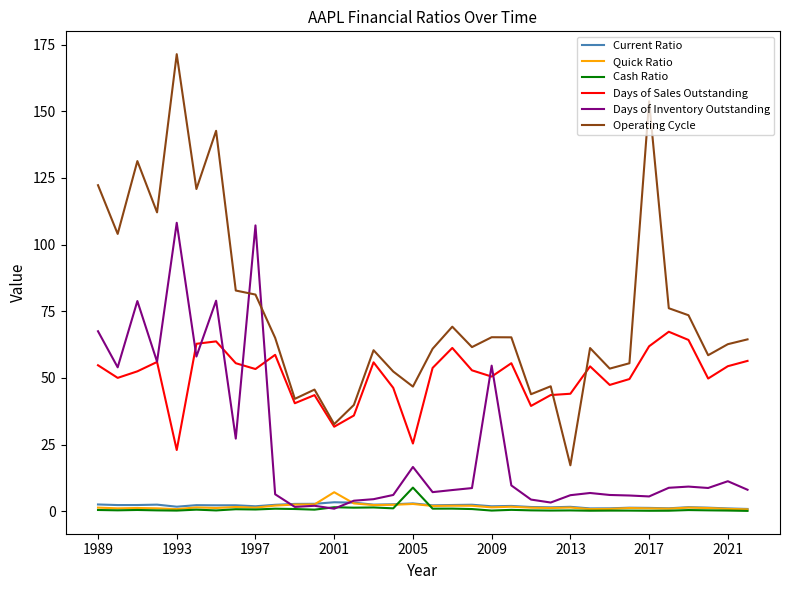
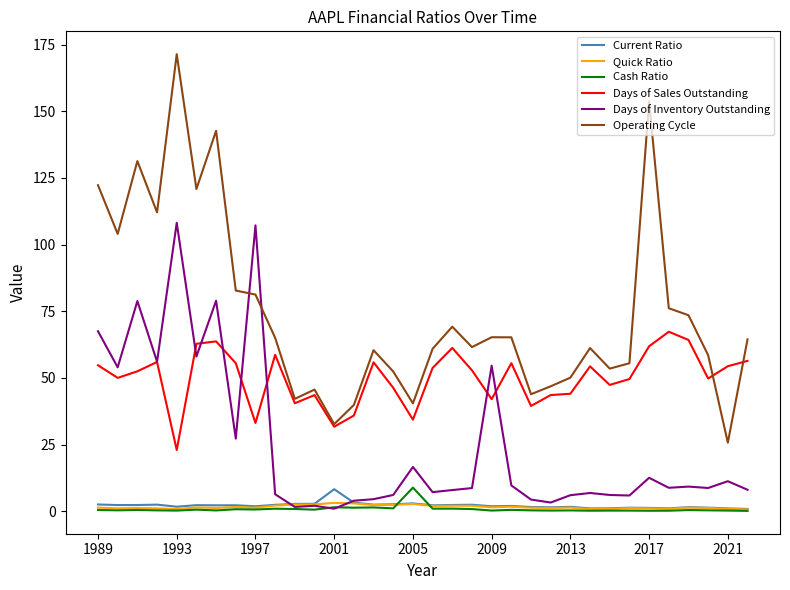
  {
    "Current Ratio": {
      "1989": 3,
-     "2001": 3
+     "2001": 8
    },
    "Quick Ratio": {
-     "2001": 7
+     "2001": 3
    },
    "Cash Ratio": {
      "2005": 9,
      "2009": 0,
      "2013": 0
    },
    "Days of Sales Outstanding": {
      "1989": 55,
      "1993": 23,
-     "1997": 53,
+     "1997": 33,
      "2001": 32,
-     "2005": 25,
-     "2009": 51,
+     "2005": 34,
+     "2009": 42,
      "2013": 44,
      "2017": 62,
      "2021": 54
    },
    "Days of Inventory Outstanding": {
      "1989": 68,
      "1993": 108,
      "1997": 107,
      "2005": 17,
      "2009": 55,
      "2013": 6,
-     "2017": 6,
+     "2017": 13,
      "2021": 11
    },
    "Operating Cycle": {
      "1989": 122,
      "1993": 171,
      "1997": 81,
      "2001": 33,
-     "2005": 47,
+     "2005": 40,
      "2009": 65,
-     "2013": 17,
-     "2021": 63
+     "2013": 50,
+     "2021": 26
    }
  }
